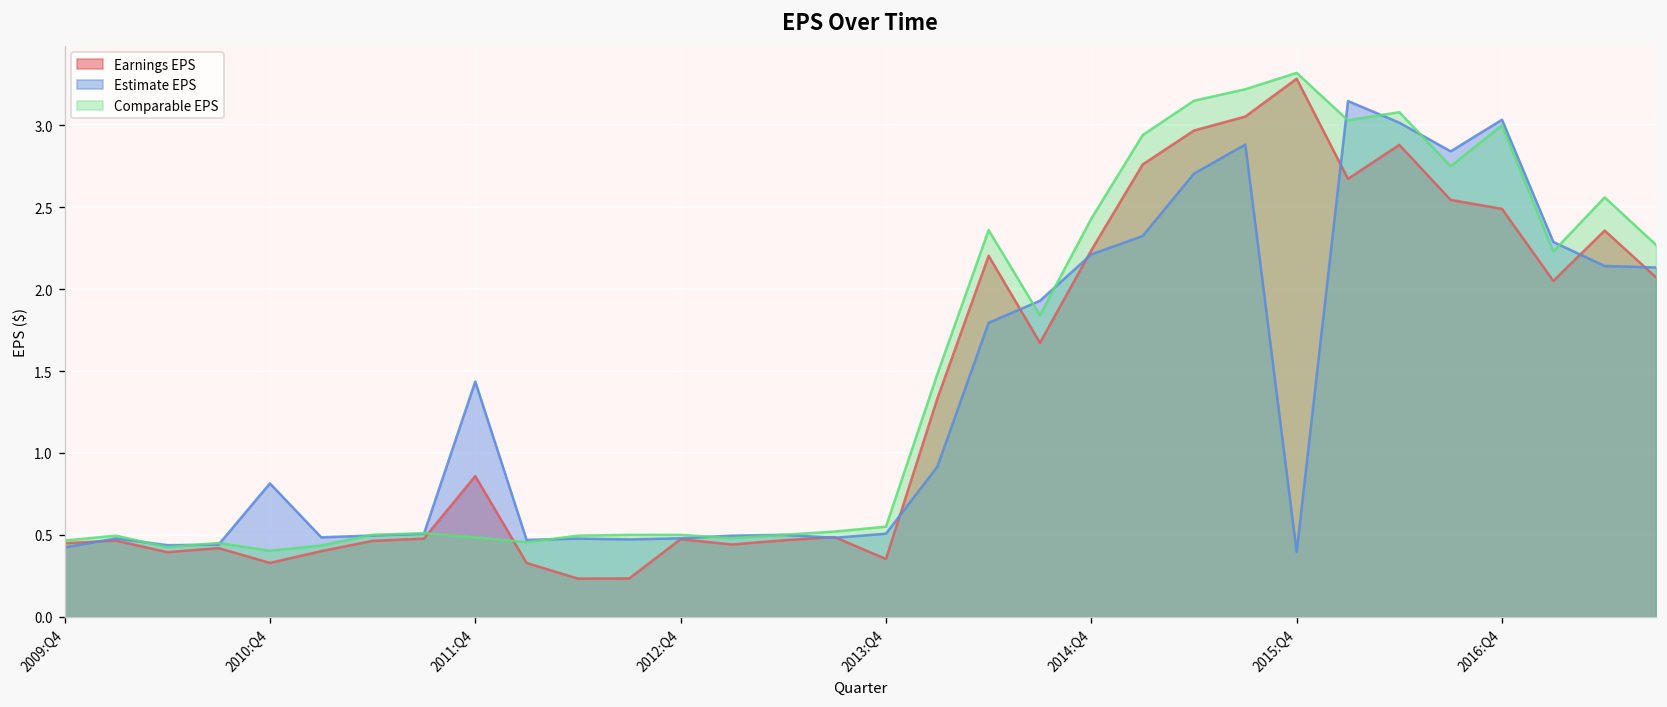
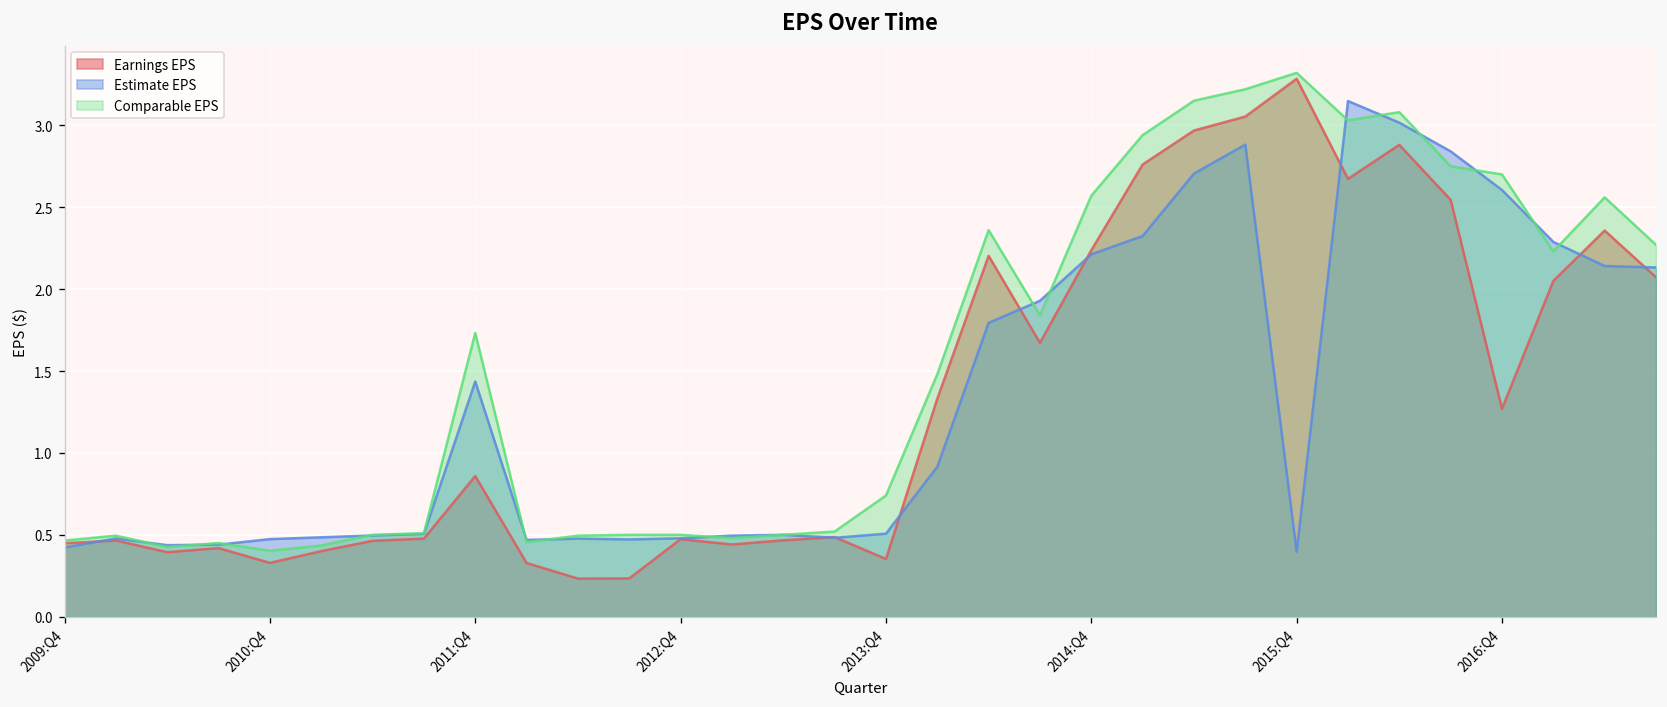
  {
    "Earnings EPS": {
      "2010:Q4": 0.33,
      "2011:Q4": 0.86,
      "2013:Q4": 0.35,
      "2014:Q4": 2.24,
      "2015:Q4": 3.28,
-     "2016:Q4": 2.49
+     "2016:Q4": 1.27
    },
    "Estimate EPS": {
      "2009:Q4": 0.42,
-     "2010:Q4": 0.81,
+     "2010:Q4": 0.47,
      "2011:Q4": 1.44,
      "2013:Q4": 0.51,
      "2014:Q4": 2.21,
      "2015:Q4": 0.40,
-     "2016:Q4": 3.03
+     "2016:Q4": 2.61
    },
    "Comparable EPS": {
      "2010:Q4": 0.40,
-     "2011:Q4": 0.49,
+     "2011:Q4": 1.73,
      "2012:Q4": 0.50,
-     "2013:Q4": 0.55,
-     "2014:Q4": 2.43,
+     "2013:Q4": 0.74,
+     "2014:Q4": 2.57,
      "2015:Q4": 3.32,
-     "2016:Q4": 3.0
+     "2016:Q4": 2.7
    }
  }
